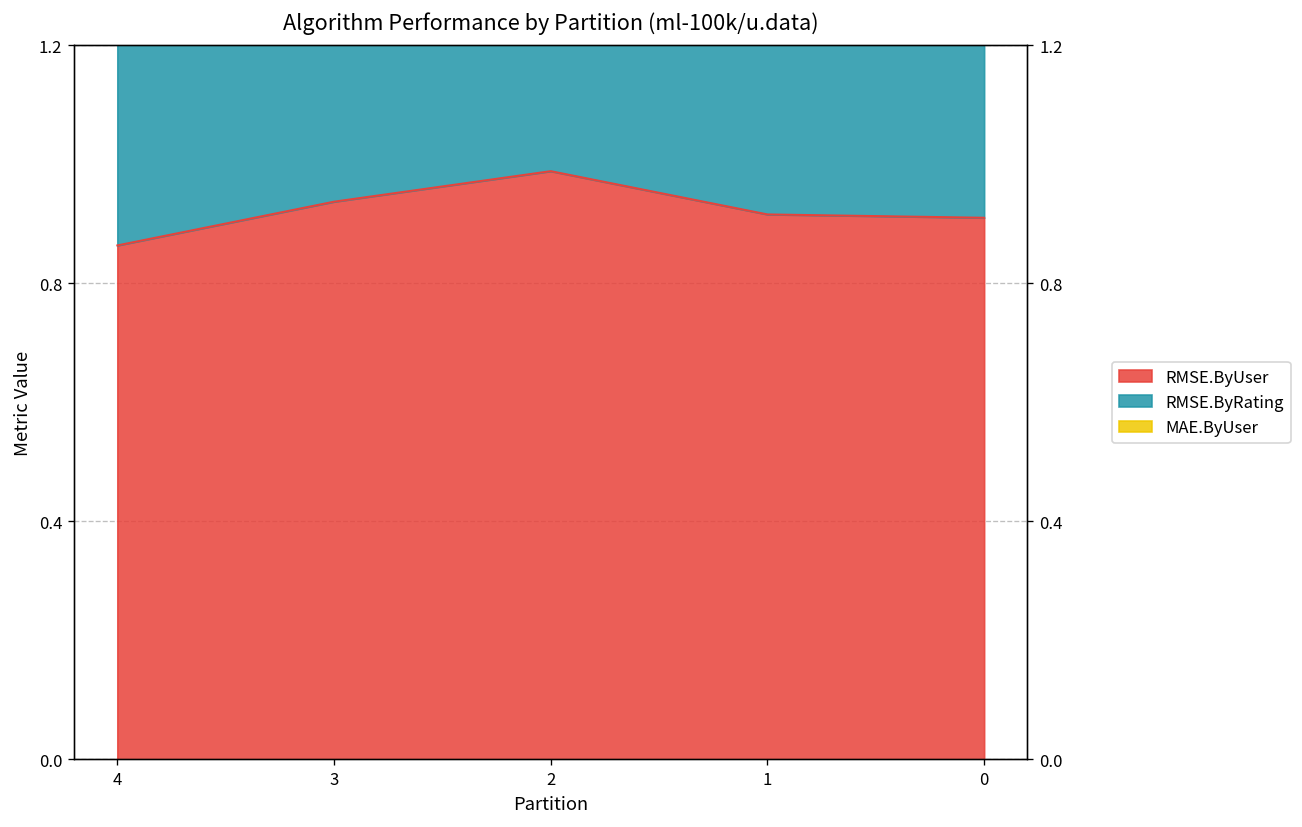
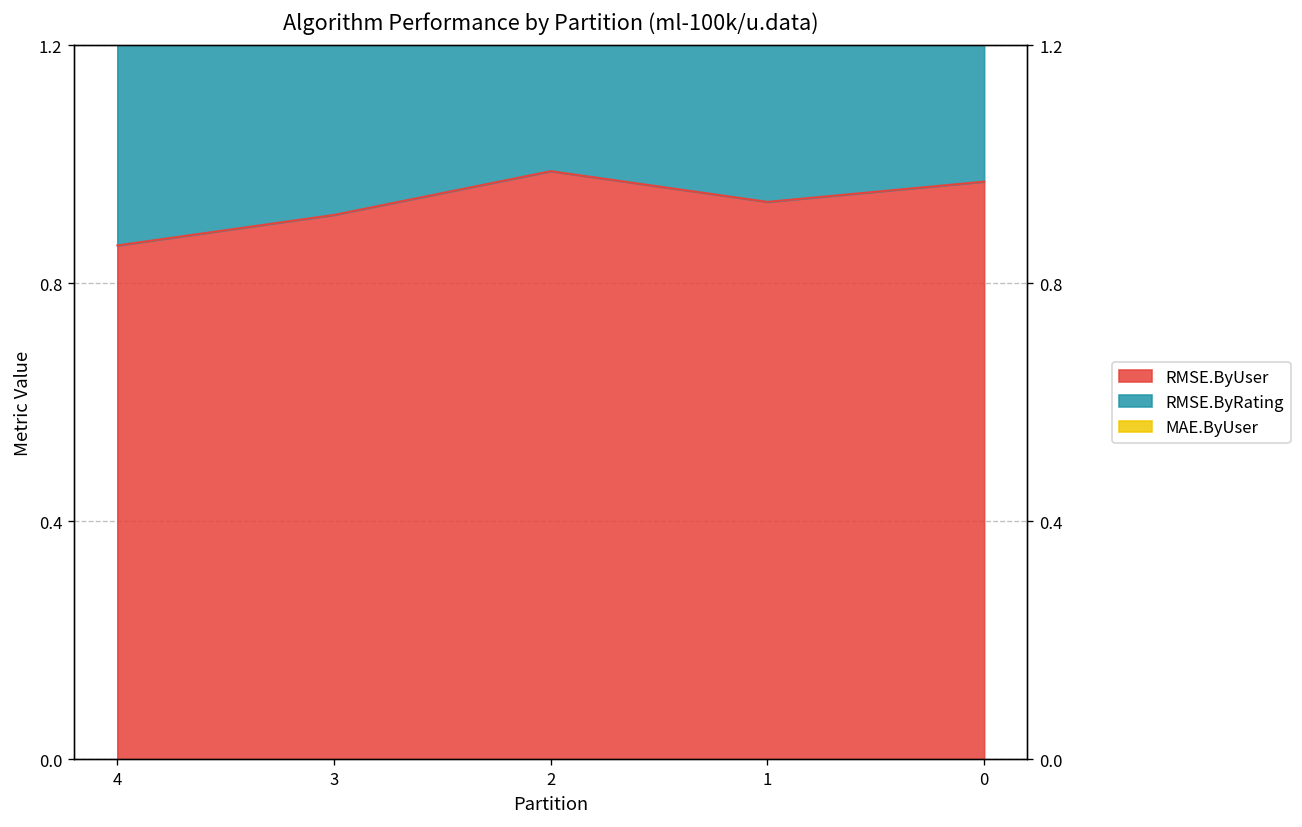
  {
    "RMSE.ByUser": {
      "4": 0.86,
-     "3": 0.94,
+     "3": 0.92,
      "2": 0.99,
-     "1": 0.92,
-     "0": 0.91
+     "1": 0.94,
+     "0": 0.97
    }
  }
